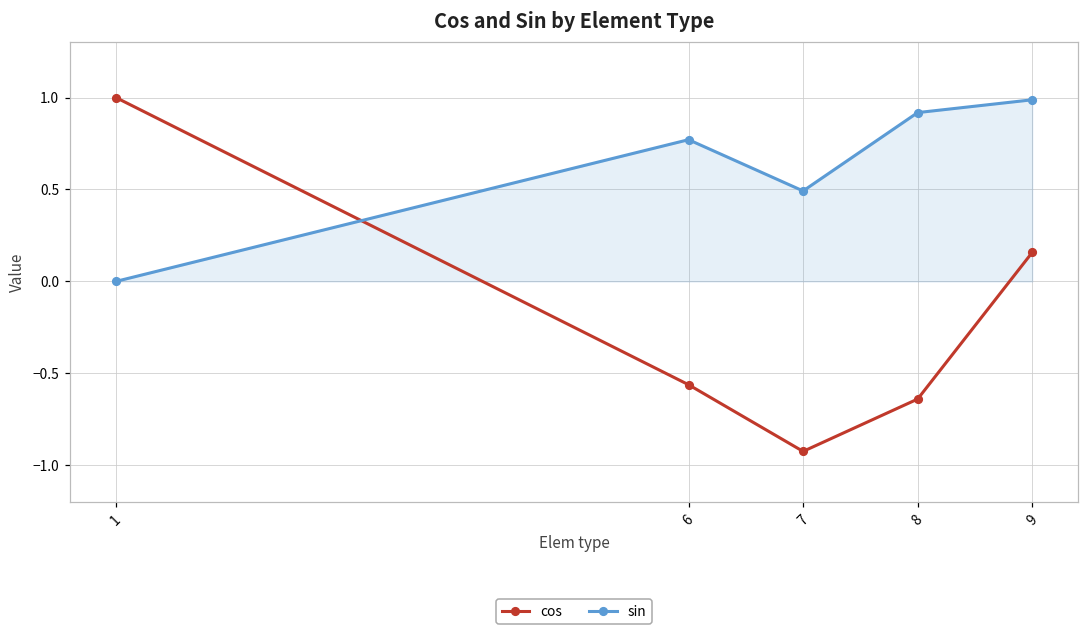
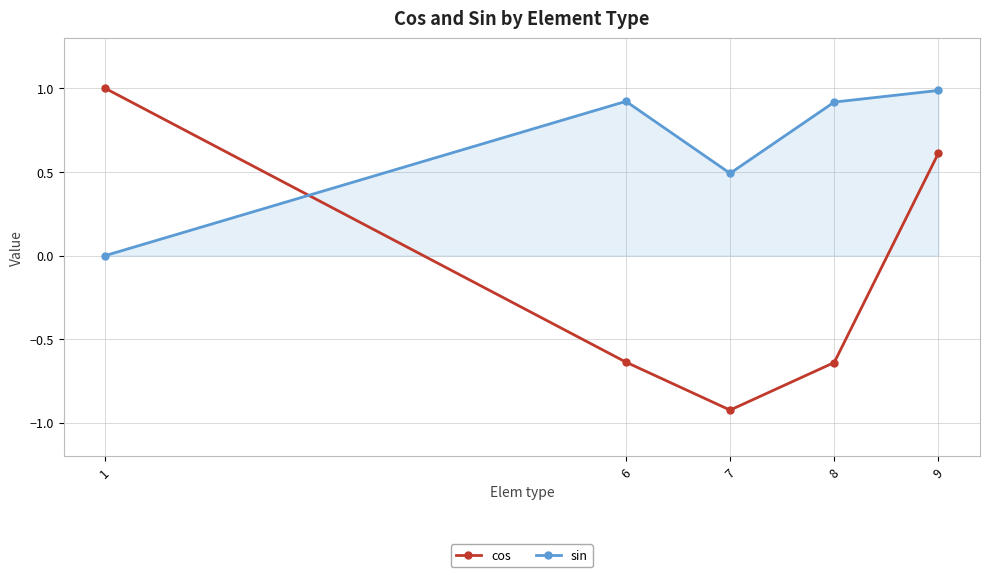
  {
    "cos": {
      "1": 1.00,
-     "6": -0.56,
+     "6": -0.64,
      "7": -0.92,
      "8": -0.64,
-     "9": 0.16
+     "9": 0.61
    },
    "sin": {
      "1": 0.00,
-     "6": 0.77,
+     "6": 0.92,
      "7": 0.49,
      "8": 0.92,
      "9": 0.99
    }
  }
